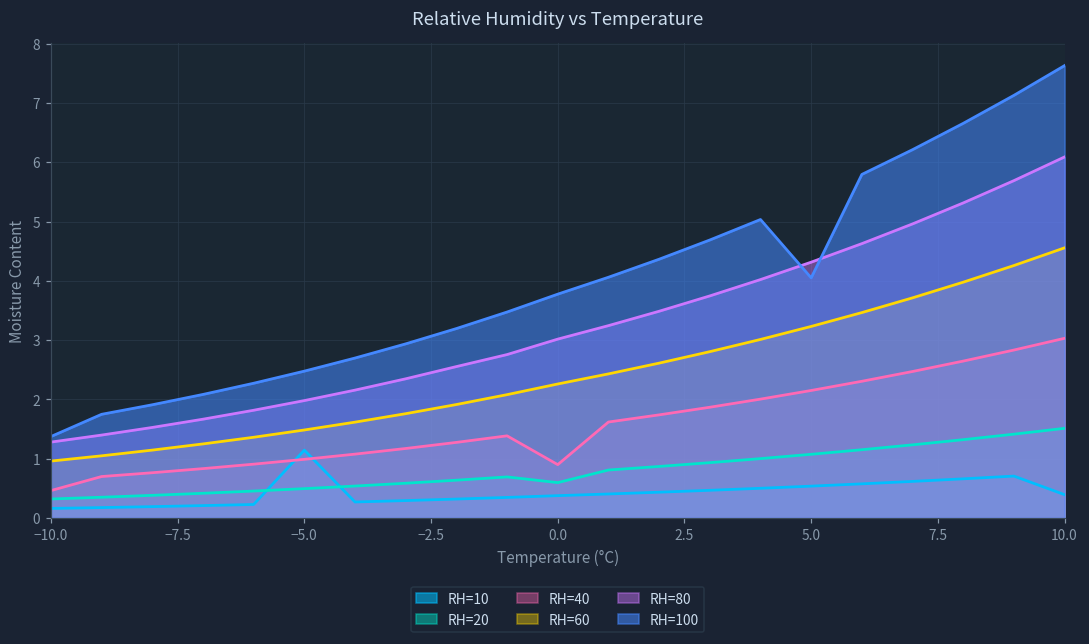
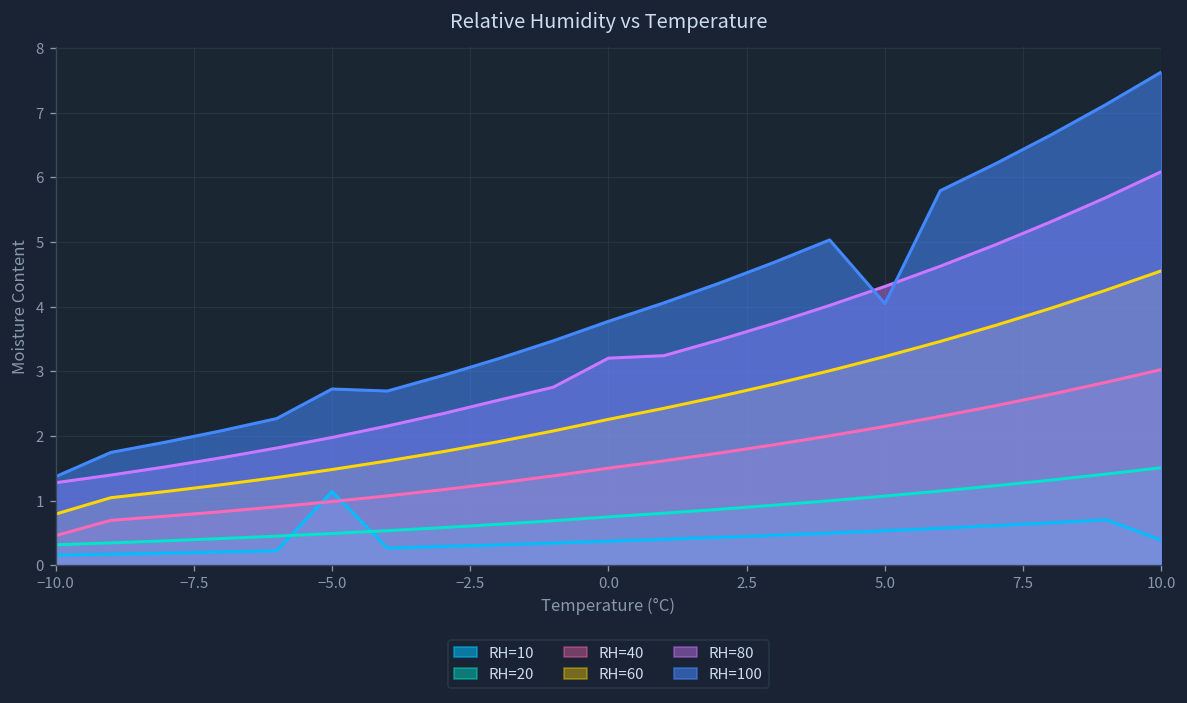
  {
    "RH=10": {
      "−10.0": 0.2,
      "−5.0": 1.1,
      "0.0": 0.4,
      "5.0": 0.5,
      "10.0": 0.4
    },
    "RH=20": {
      "−10.0": 0.3,
      "−5.0": 0.5,
-     "0.0": 0.6,
+     "0.0": 0.8,
      "5.0": 1.1,
      "10.0": 1.5
    },
    "RH=40": {
      "−10.0": 0.5,
      "−5.0": 1.0,
-     "0.0": 0.9,
+     "0.0": 1.5,
      "5.0": 2.1,
      "10.0": 3.0
    },
    "RH=60": {
-     "−10.0": 1.0,
+     "−10.0": 0.8,
      "−5.0": 1.5,
      "0.0": 2.3,
      "5.0": 3.2,
      "10.0": 4.6
    },
    "RH=80": {
      "−10.0": 1.3,
      "−5.0": 2.0,
-     "0.0": 3.0,
+     "0.0": 3.2,
      "5.0": 4.3,
      "10.0": 6.1
    },
    "RH=100": {
      "−10.0": 1.4,
-     "−5.0": 2.5,
+     "−5.0": 2.7,
      "0.0": 3.8,
      "5.0": 4.0,
      "10.0": 7.6
    }
  }
